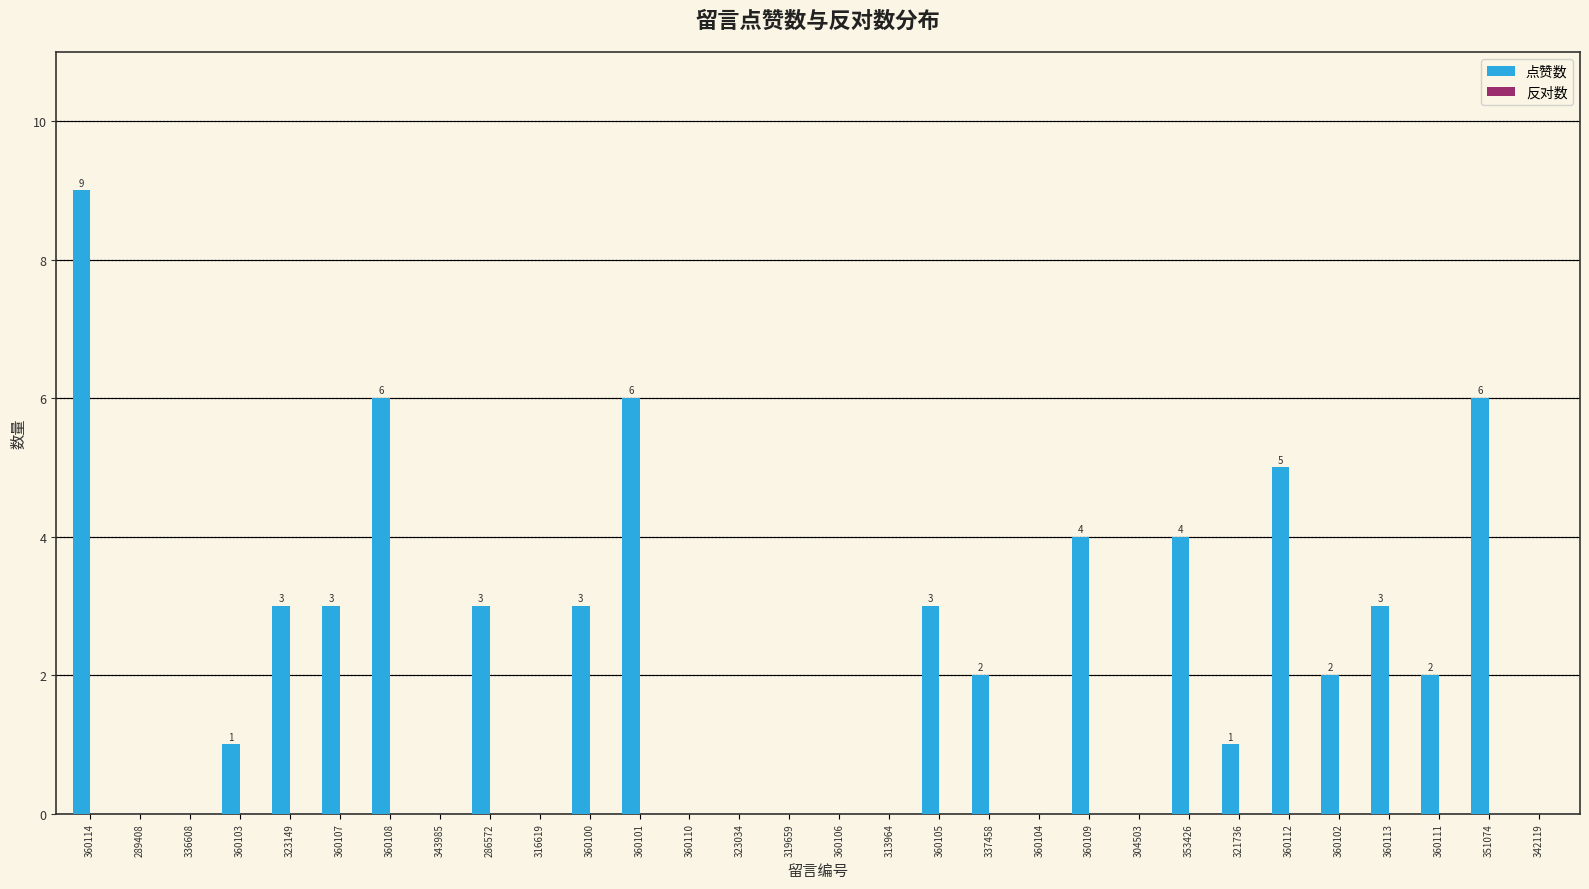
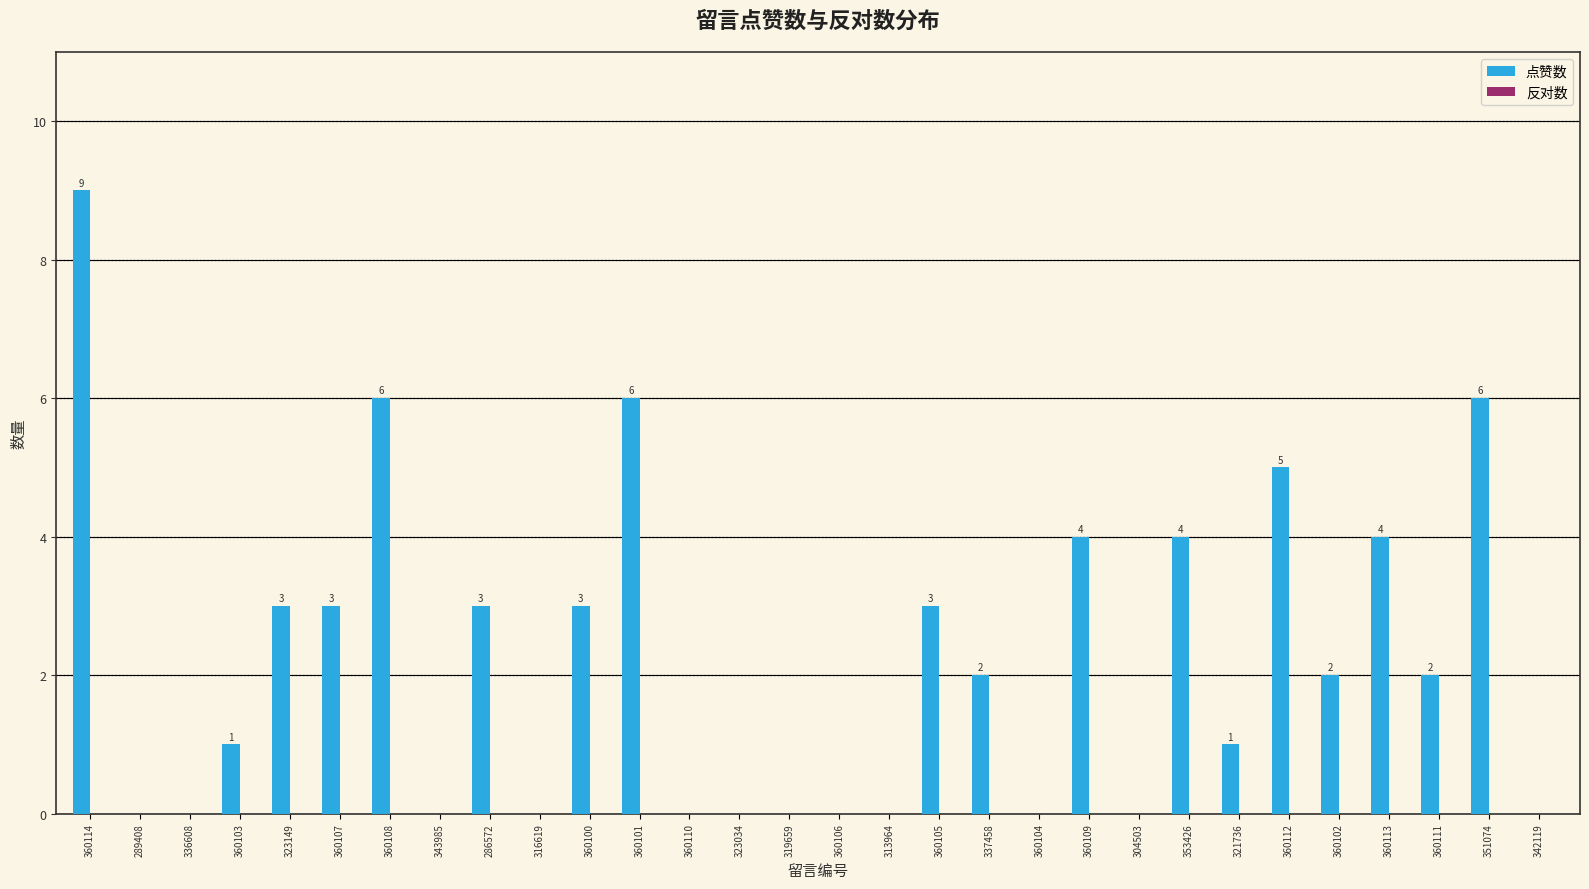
  {
    "点赞数": {
      "360114": 9,
      "360103": 1,
      "323149": 3,
      "360107": 3,
      "360108": 6,
      "286572": 3,
      "360100": 3,
      "360101": 6,
      "360105": 3,
      "337458": 2,
      "360109": 4,
      "353426": 4,
      "321736": 1,
      "360112": 5,
      "360102": 2,
-     "360113": 3,
+     "360113": 4,
      "360111": 2,
      "351074": 6
    },
    "反对数": {
      "360114": 0.0,
      "289408": 0.0,
      "336608": 0.0,
      "360103": 0.0,
      "323149": 0.0,
      "360107": 0.0,
      "360108": 0.0,
      "343985": 0.0,
      "286572": 0.0,
      "316619": 0.0,
      "360100": 0.0,
      "360101": 0.0,
      "360110": 0.0,
      "323034": 0.0,
      "319659": 0.0,
      "360106": 0.0,
      "313964": 0.0,
      "360105": 0.0,
      "337458": 0.0,
      "360104": 0.0,
      "360109": 0.0,
      "304503": 0.0,
      "353426": 0.0,
      "321736": 0.0,
      "360112": 0.0,
      "360102": 0.0,
      "360113": 0.0,
      "360111": 0.0,
      "351074": 0.0,
      "342119": 0.0
    }
  }
